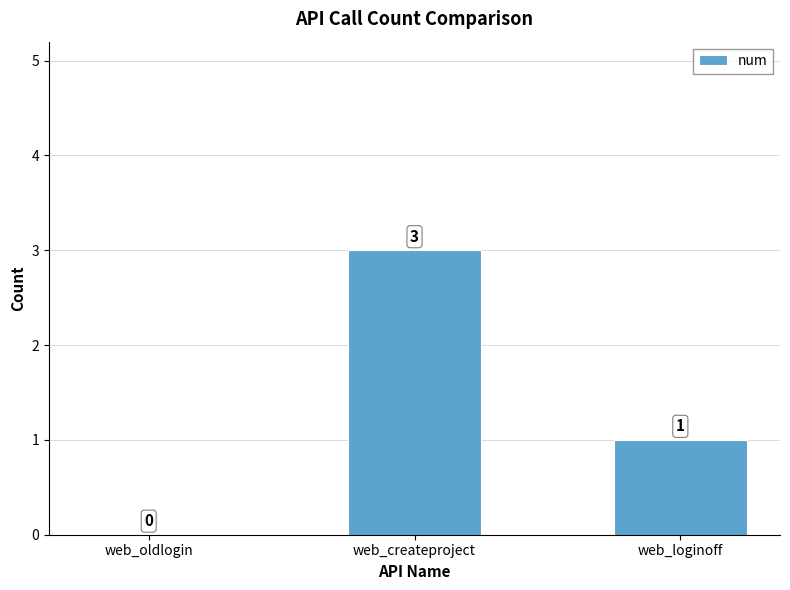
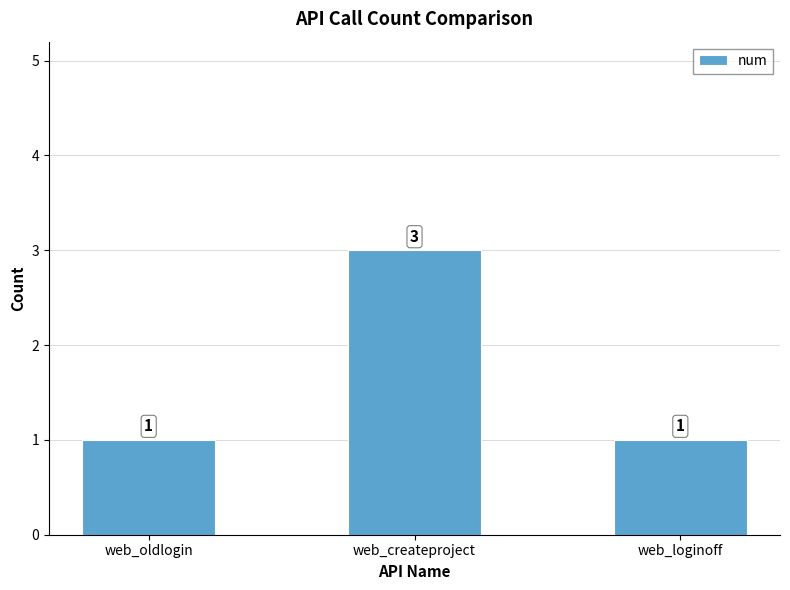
  {
-   "web_oldlogin": 0
+   "web_oldlogin": 1
  }
